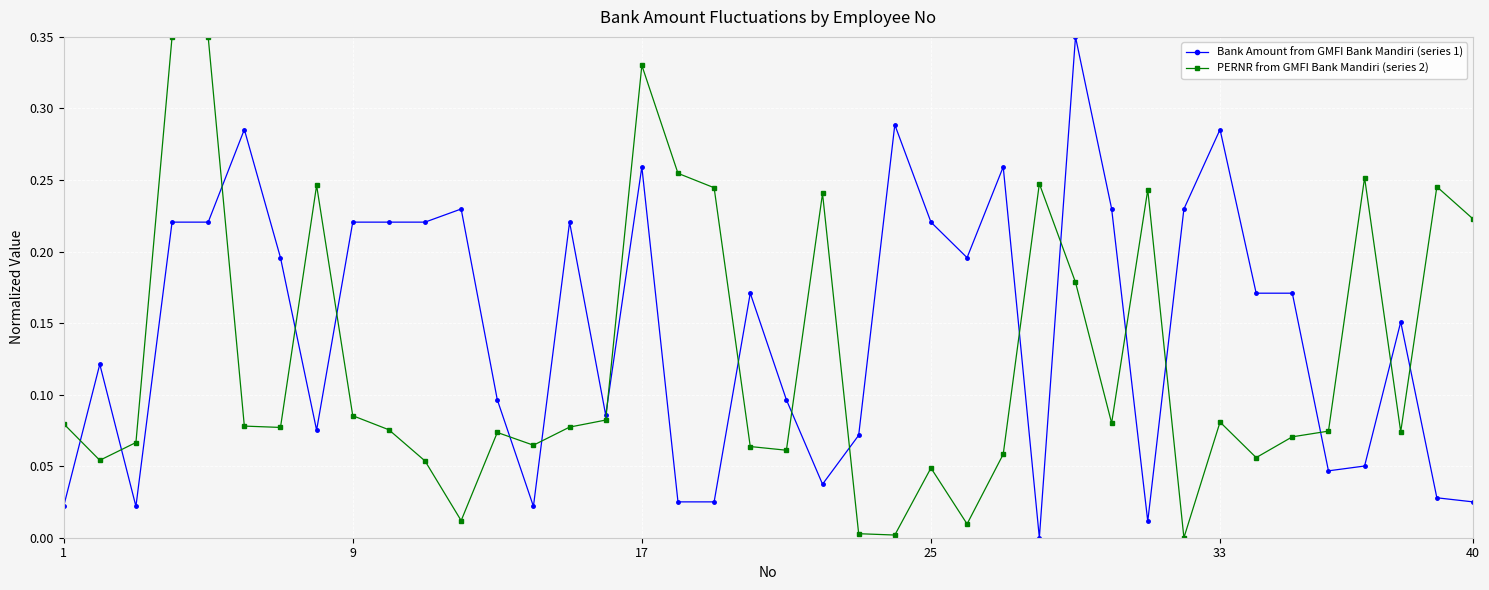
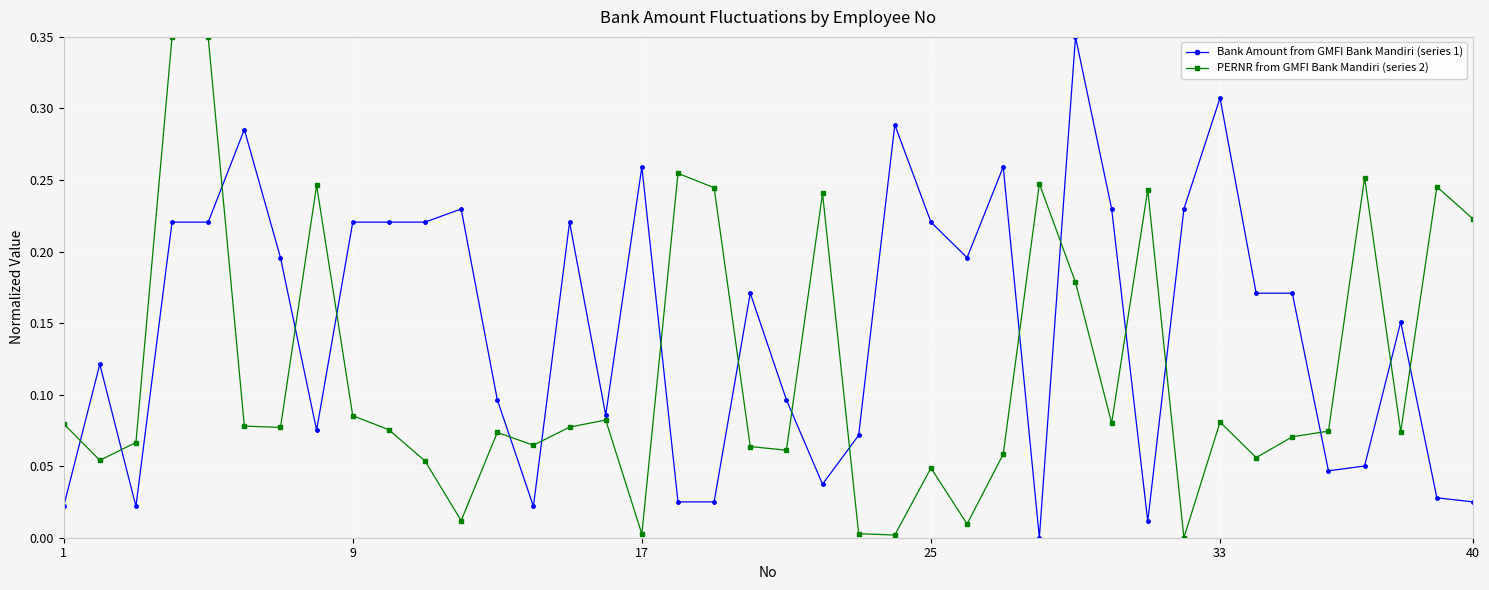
  {
    "Bank Amount from GMFI Bank Mandiri (series 1)": {
      "1": 0.022,
      "9": 0.221,
      "17": 0.259,
      "25": 0.221,
-     "33": 0.285,
+     "33": 0.307,
      "40": 0.025
    },
    "PERNR from GMFI Bank Mandiri (series 2)": {
      "1": 0.080,
      "9": 0.085,
-     "17": 0.330,
+     "17": 0.003,
      "25": 0.049,
      "33": 0.081,
      "40": 0.223
    }
  }
